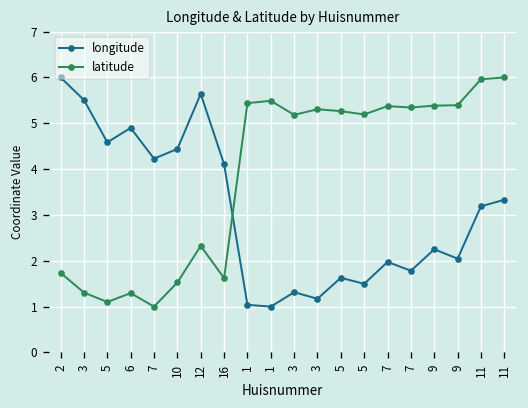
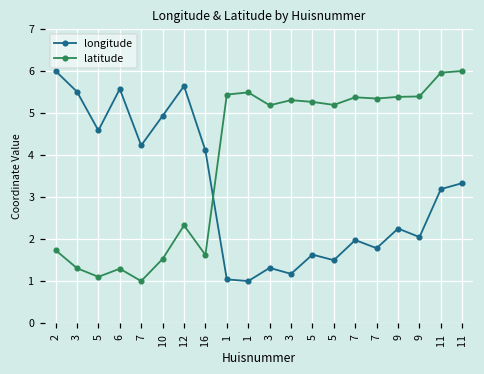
  {
    "longitude": {
      "2": 6.0,
-     "6": 4.9,
-     "10": 4.4,
+     "6": 5.6,
+     "10": 4.9,
      "12": 5.6,
      "16": 4.1
    },
    "latitude": {
      "2": 1.7,
      "6": 1.3,
      "10": 1.5,
      "12": 2.3,
      "16": 1.6
    }
  }
